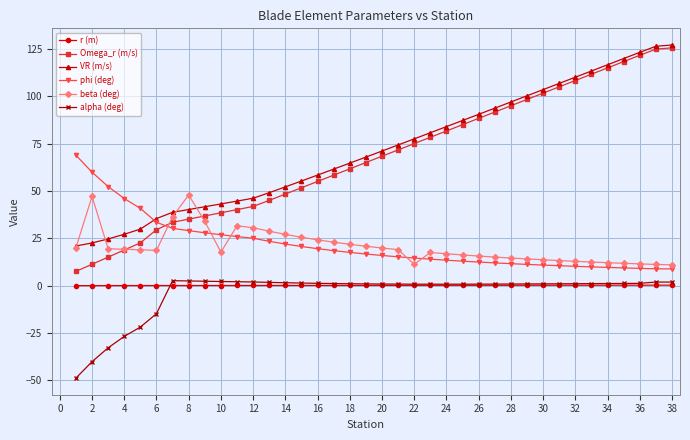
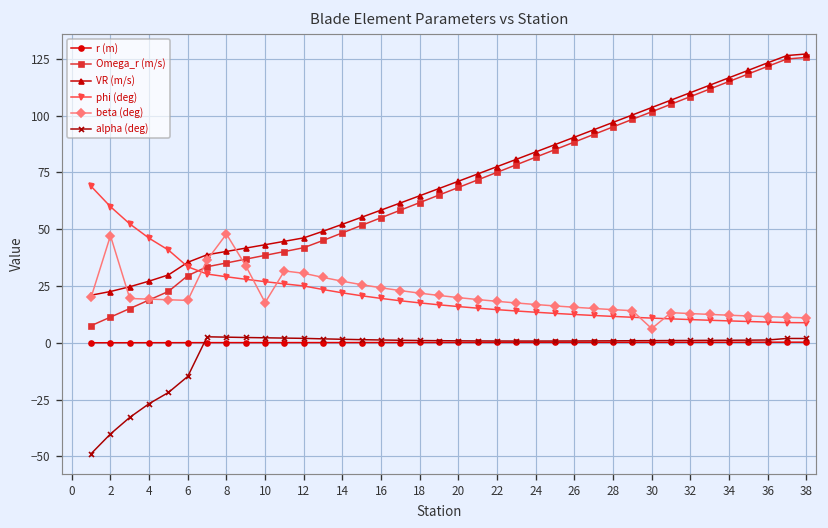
  {
    "beta (deg)": {
      "2": 47,
      "6": 19,
      "8": 48,
      "10": 18,
      "12": 31,
      "14": 27,
      "16": 24,
      "18": 22,
      "20": 20,
-     "22": 11,
+     "22": 18,
      "24": 17,
      "26": 16,
      "28": 15,
-     "30": 14,
+     "30": 6,
      "32": 13,
      "34": 12,
      "36": 11,
      "38": 11
    }
  }
